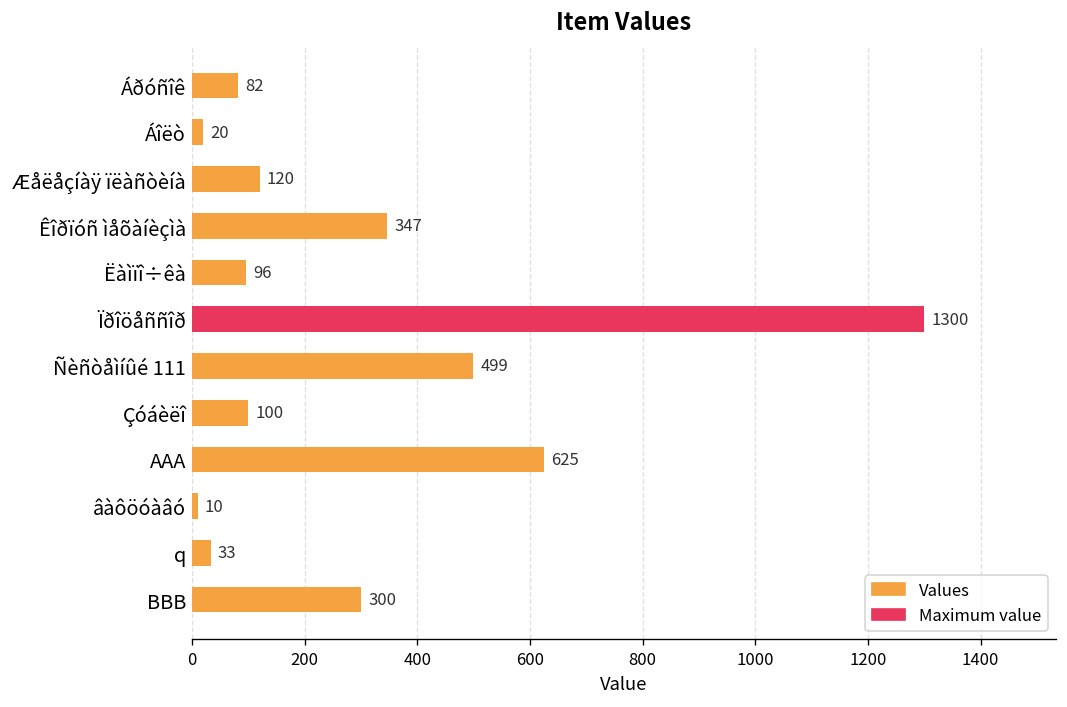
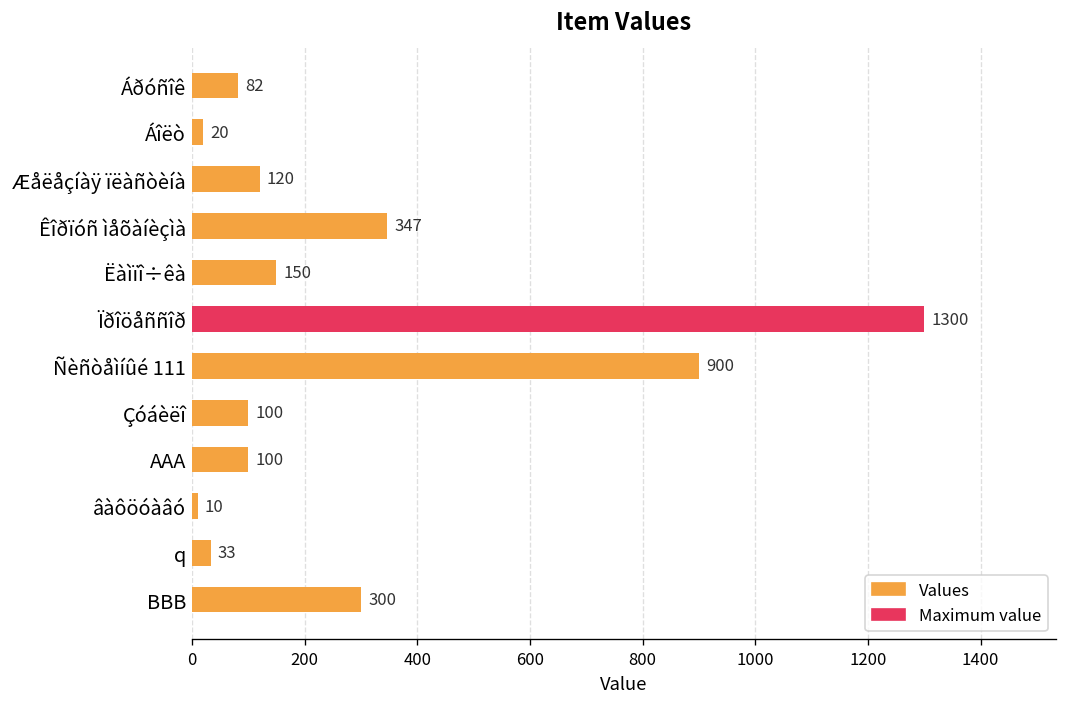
  {
    "Áðóñîê": 82,
    "Áîëò": 20,
    "Æåëåçíàÿ ïëàñòèíà": 120,
    "Êîðïóñ ìåõàíèçìà": 347,
-   "Ëàìïî÷êà": 96,
+   "Ëàìïî÷êà": 150,
    "Ïðîöåññîð": 1300,
-   "Ñèñòåìíûé 111": 499,
+   "Ñèñòåìíûé 111": 900,
    "Çóáèëî": 100,
-   "AAA": 625,
+   "AAA": 100,
    "âàôöóàâó": 10,
    "q": 33,
    "BBB": 300
  }
